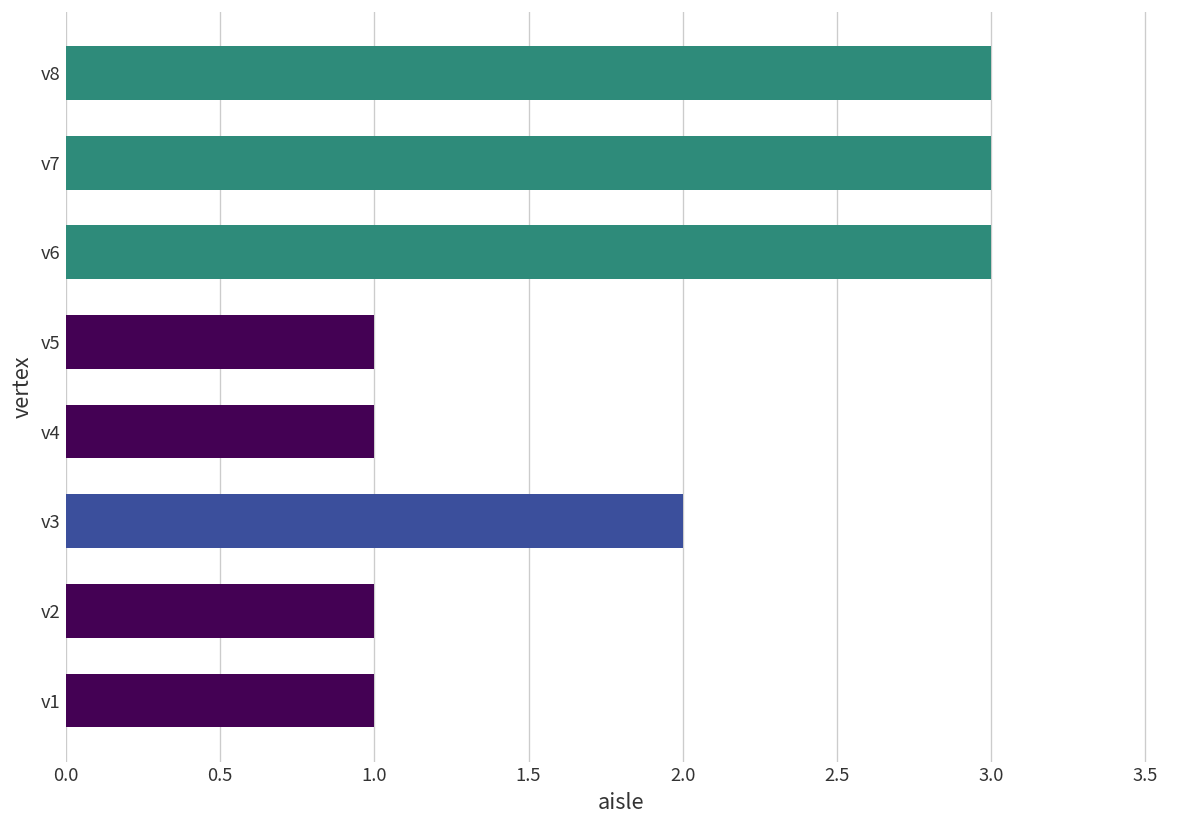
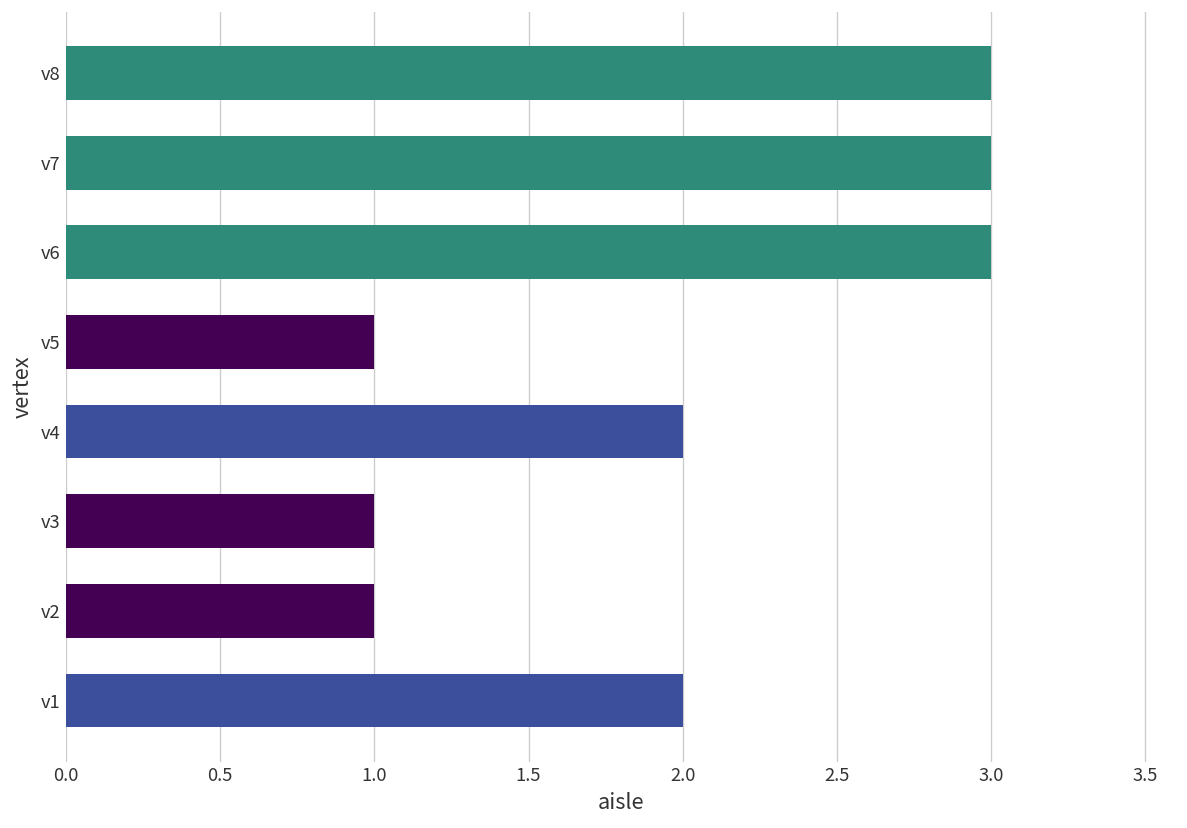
  {
    "v8": 3,
    "v7": 3,
    "v6": 3,
    "v5": 1,
-   "v4": 1,
-   "v3": 2,
+   "v4": 2,
+   "v3": 1,
    "v2": 1,
-   "v1": 1
+   "v1": 2
  }
